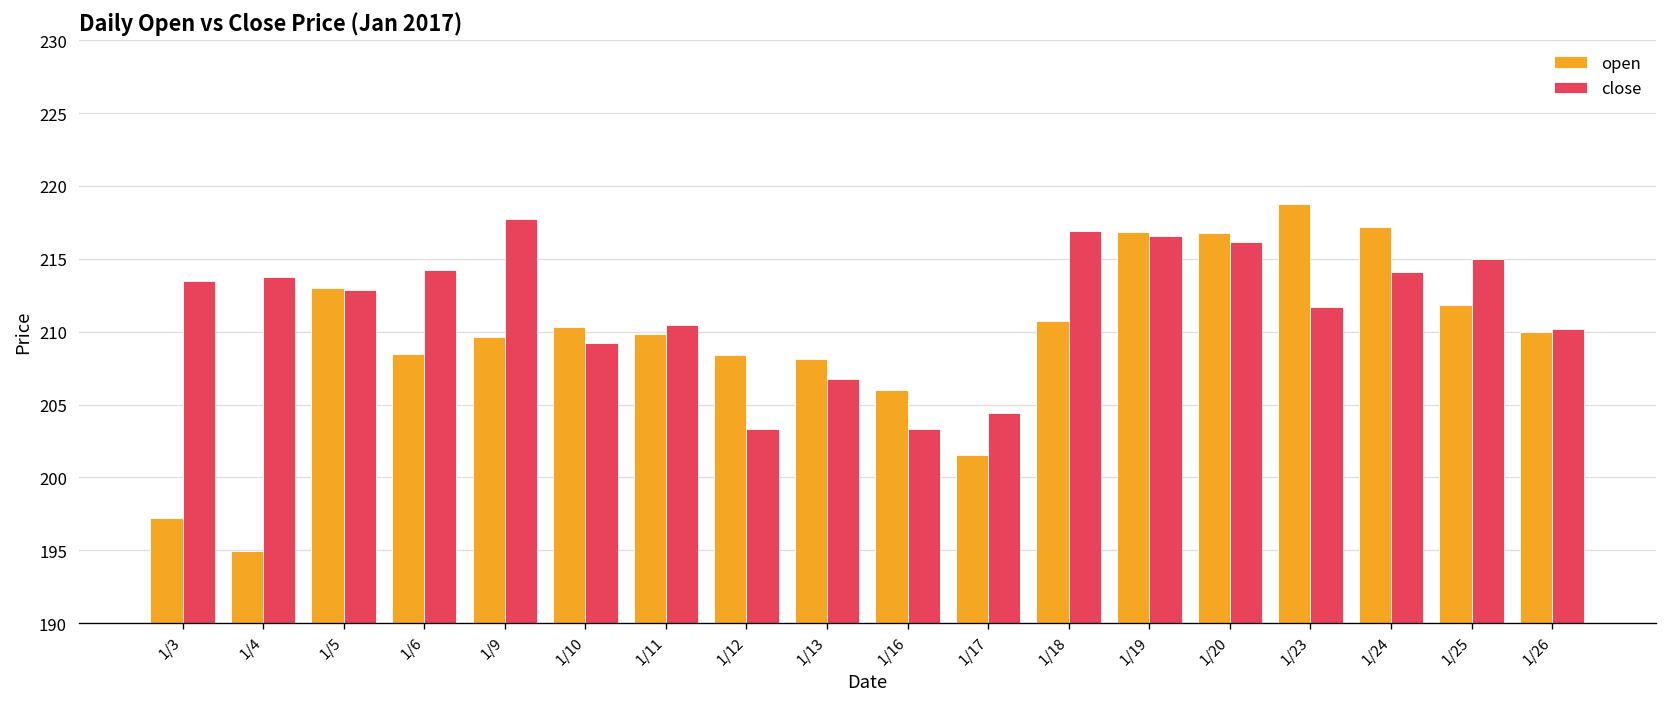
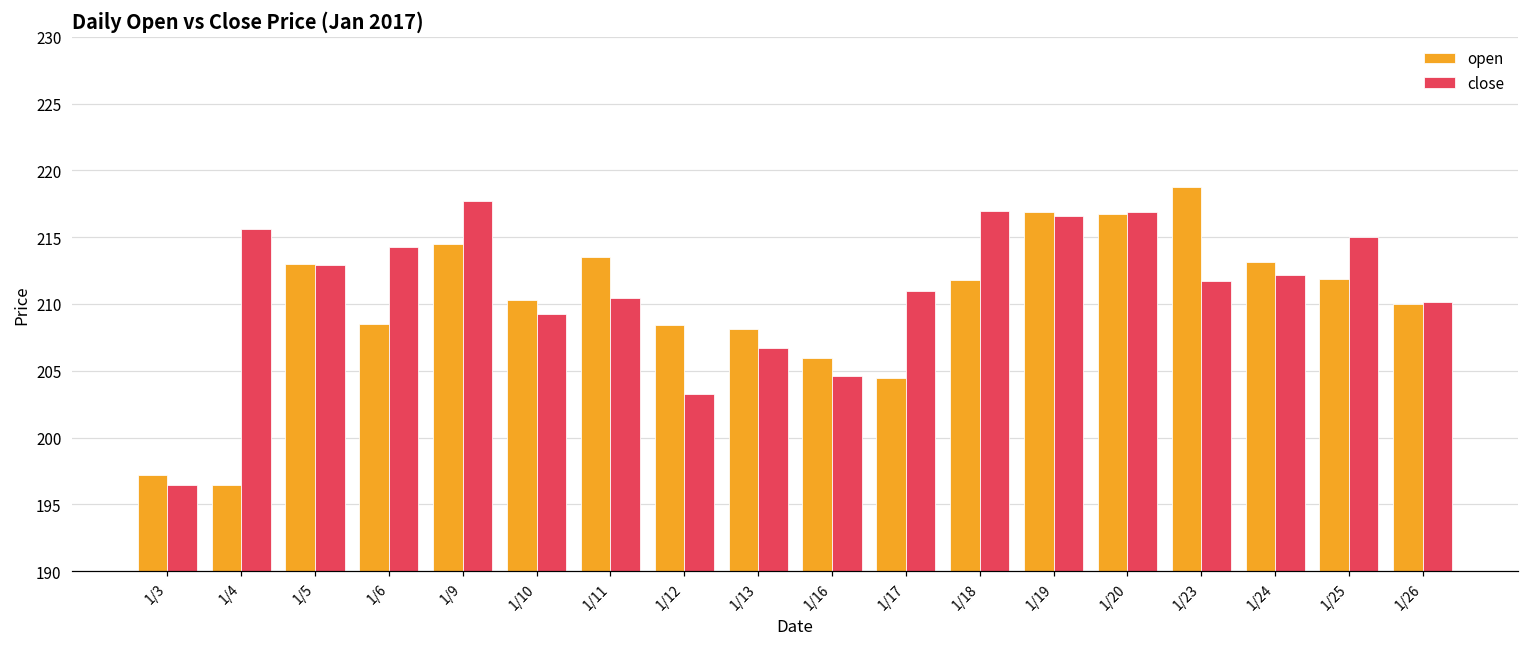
  {
    "open": {
      "1/3": 197.2,
-     "1/4": 195.0,
+     "1/4": 196.5,
      "1/5": 213.0,
      "1/6": 208.5,
-     "1/9": 209.7,
+     "1/9": 214.5,
      "1/10": 210.3,
-     "1/11": 209.9,
+     "1/11": 213.5,
      "1/12": 208.4,
      "1/13": 208.1,
      "1/16": 206.0,
-     "1/17": 201.6,
-     "1/18": 210.7,
+     "1/17": 204.5,
+     "1/18": 211.8,
      "1/19": 216.9,
      "1/20": 216.8,
      "1/23": 218.7,
-     "1/24": 217.2,
+     "1/24": 213.1,
      "1/25": 211.8,
      "1/26": 210.0
    },
    "close": {
-     "1/3": 213.5,
-     "1/4": 213.8,
+     "1/3": 196.4,
+     "1/4": 215.6,
      "1/5": 212.9,
      "1/6": 214.2,
      "1/9": 217.7,
      "1/10": 209.3,
      "1/11": 210.5,
      "1/12": 203.3,
      "1/13": 206.7,
-     "1/16": 203.3,
-     "1/17": 204.4,
+     "1/16": 204.6,
+     "1/17": 211.0,
      "1/18": 216.9,
      "1/19": 216.6,
-     "1/20": 216.1,
+     "1/20": 216.9,
      "1/23": 211.7,
-     "1/24": 214.1,
+     "1/24": 212.2,
      "1/25": 215.0,
      "1/26": 210.2
    }
  }
